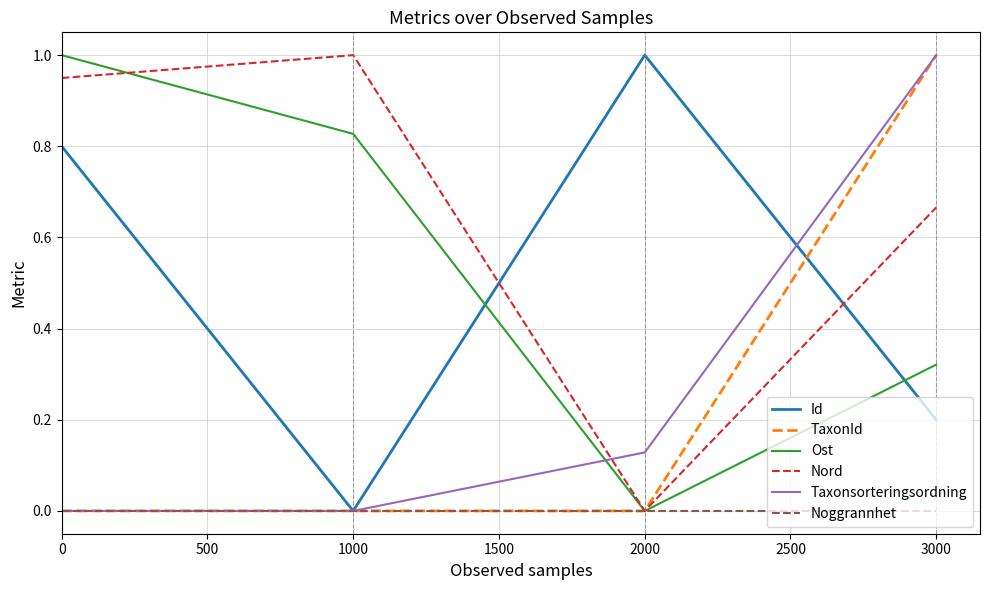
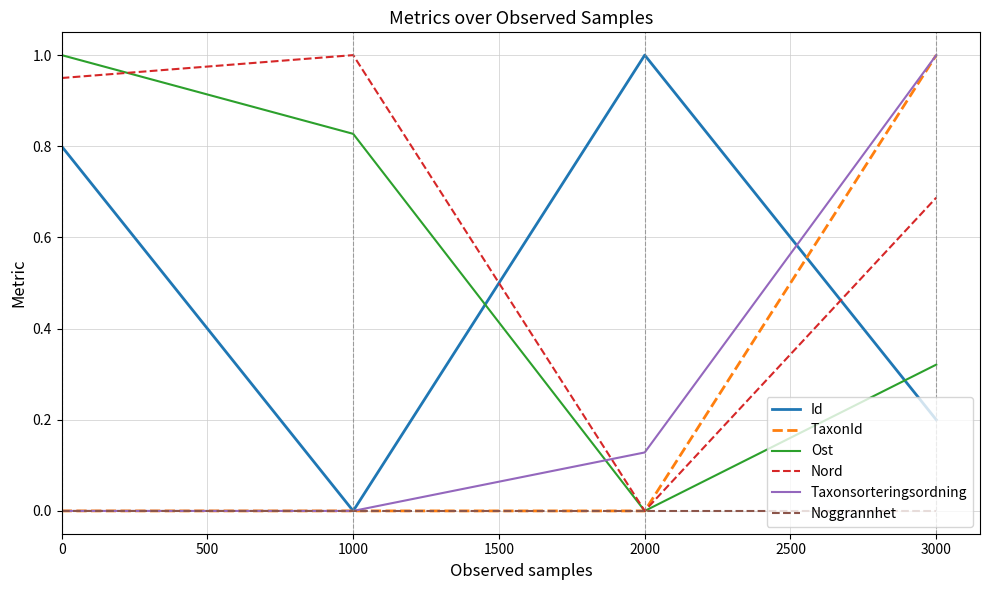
  {
    "Id": {
      "0": 0.80,
      "2000": 1.00
    },
    "Ost": {
      "0": 1.00,
      "1000": 0.83,
      "3000": 0.32
    },
    "Nord": {
      "0": 0.95,
      "1000": 1.00,
-     "3000": 0.67
+     "3000": 0.69
    },
    "Taxonsorteringsordning": {
      "2000": 0.13
    }
  }
